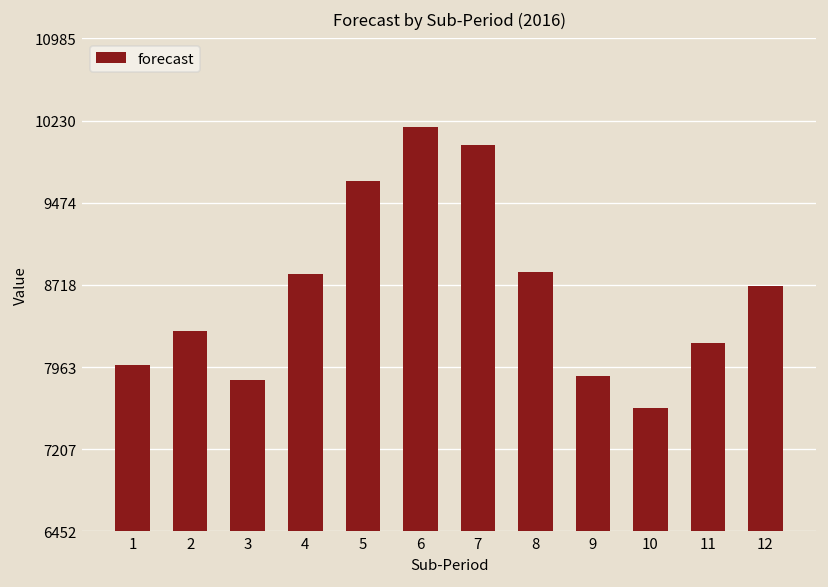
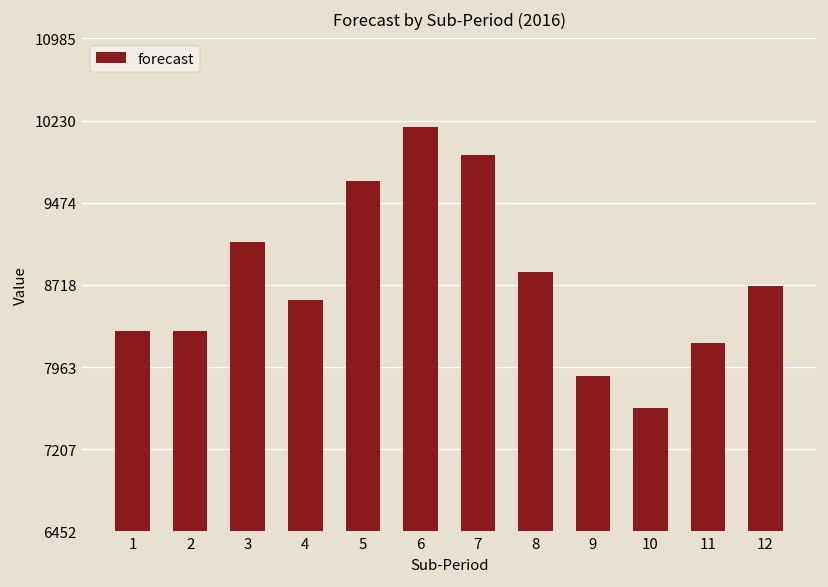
  {
-   "1": 8000,
+   "1": 8300,
    "2": 8300,
-   "3": 7800,
-   "4": 8800,
+   "3": 9100,
+   "4": 8600,
    "5": 9700,
    "6": 10200,
-   "7": 10000,
+   "7": 9900,
    "8": 8800,
    "9": 7900,
    "10": 7600,
    "11": 8200,
    "12": 8700
  }
